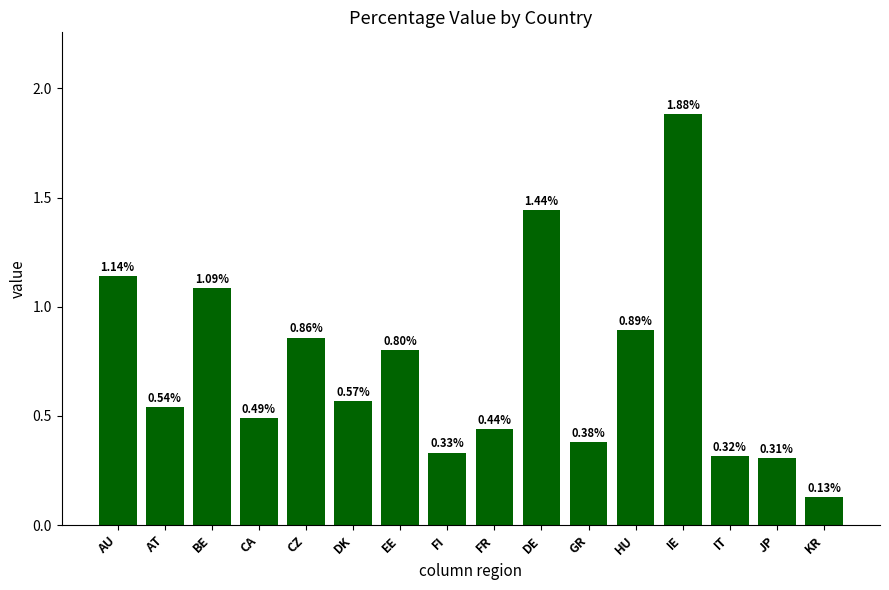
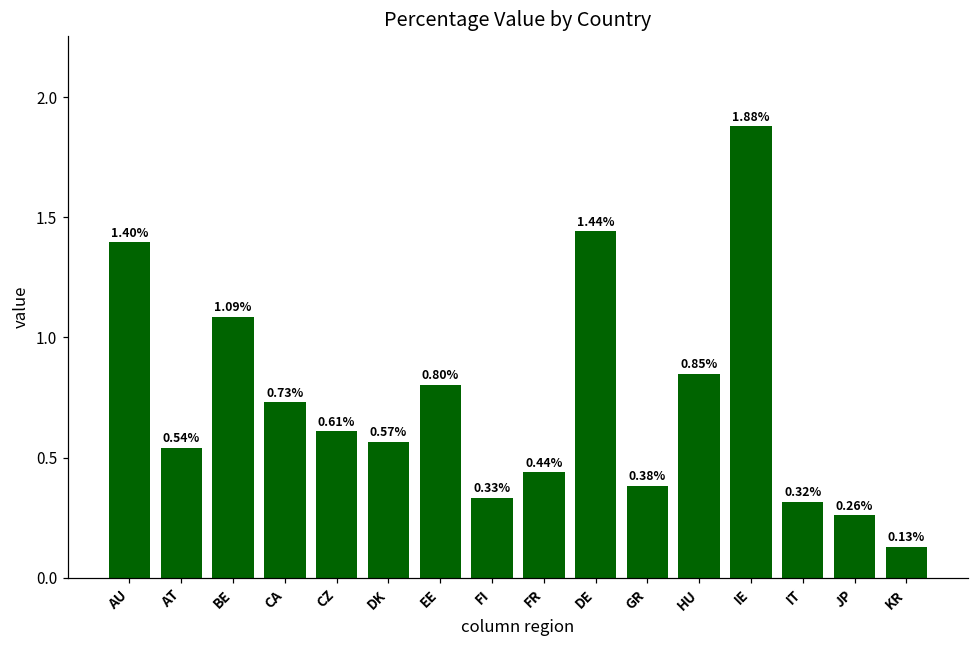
  {
-   "AU": "1.14%",
+   "AU": "1.40%",
    "AT": "0.54%",
    "BE": "1.09%",
-   "CA": "0.49%",
-   "CZ": "0.86%",
+   "CA": "0.73%",
+   "CZ": "0.61%",
    "DK": "0.57%",
    "EE": "0.80%",
    "FI": "0.33%",
    "FR": "0.44%",
    "DE": "1.44%",
    "GR": "0.38%",
-   "HU": "0.89%",
+   "HU": "0.85%",
    "IE": "1.88%",
    "IT": "0.32%",
-   "JP": "0.31%",
+   "JP": "0.26%",
    "KR": "0.13%"
  }
